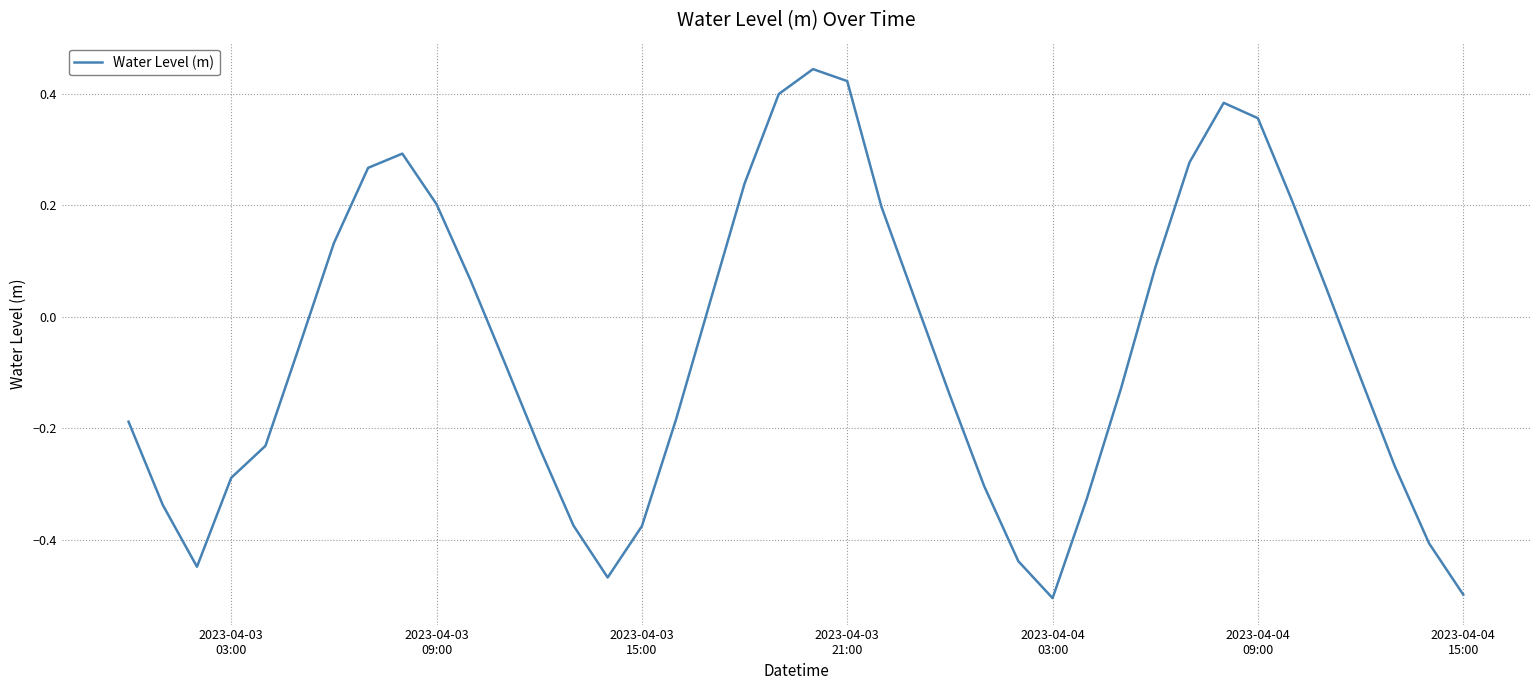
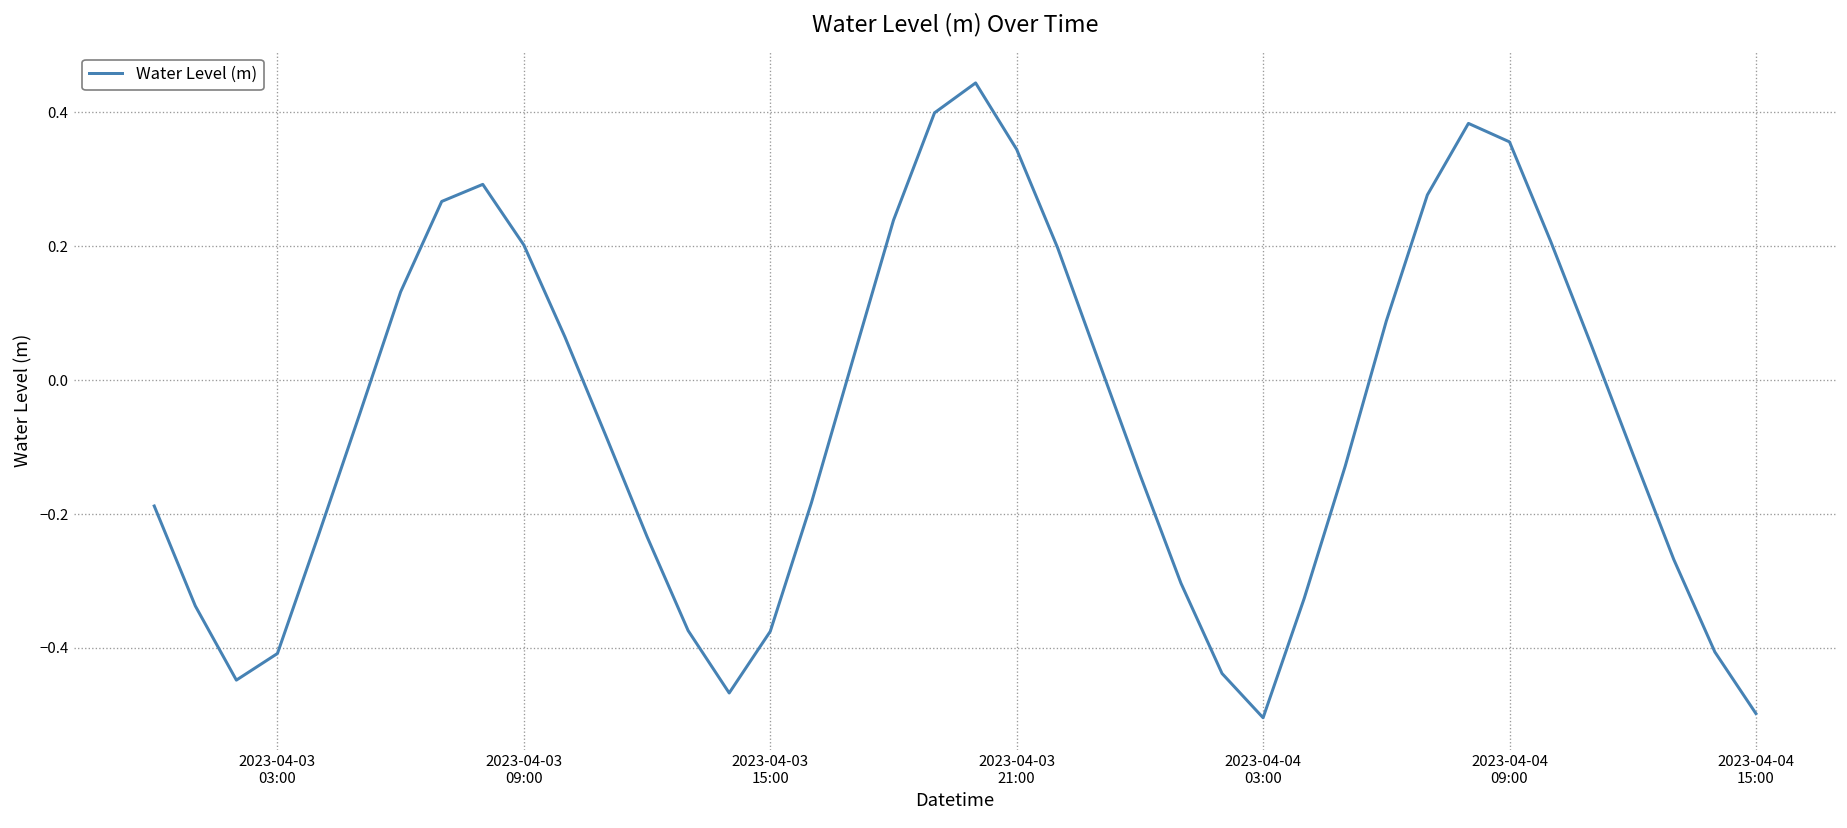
  {
-   "2023-04-03 03:00": -0.29,
+   "2023-04-03 03:00": -0.41,
    "2023-04-03 09:00": 0.20,
    "2023-04-03 15:00": -0.38,
-   "2023-04-03 21:00": 0.42,
+   "2023-04-03 21:00": 0.34,
    "2023-04-04 03:00": -0.50,
    "2023-04-04 09:00": 0.36,
    "2023-04-04 15:00": -0.50
  }
